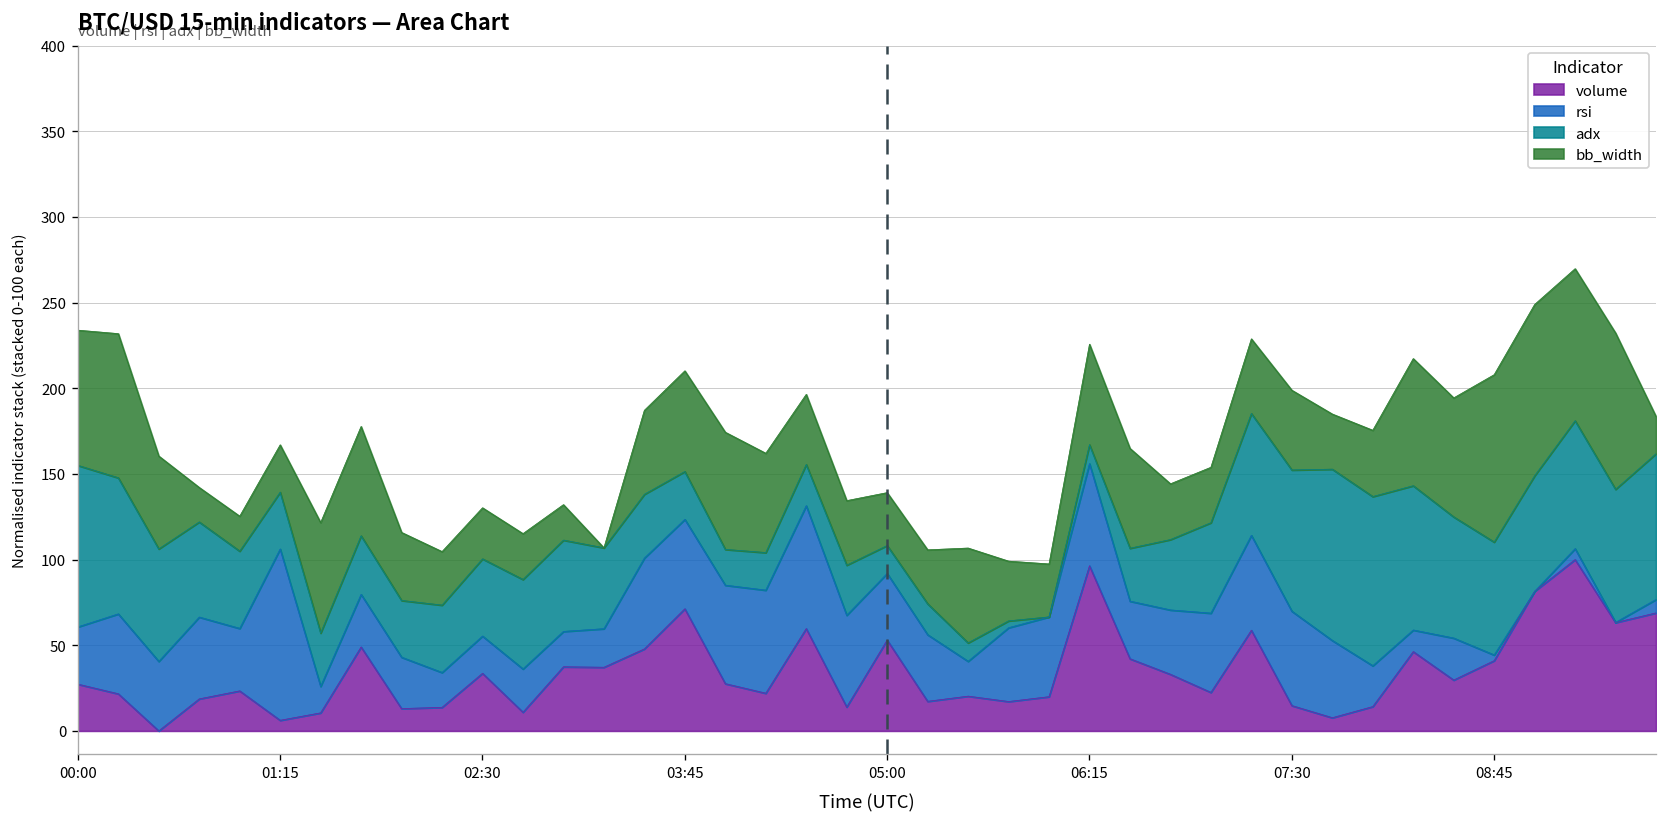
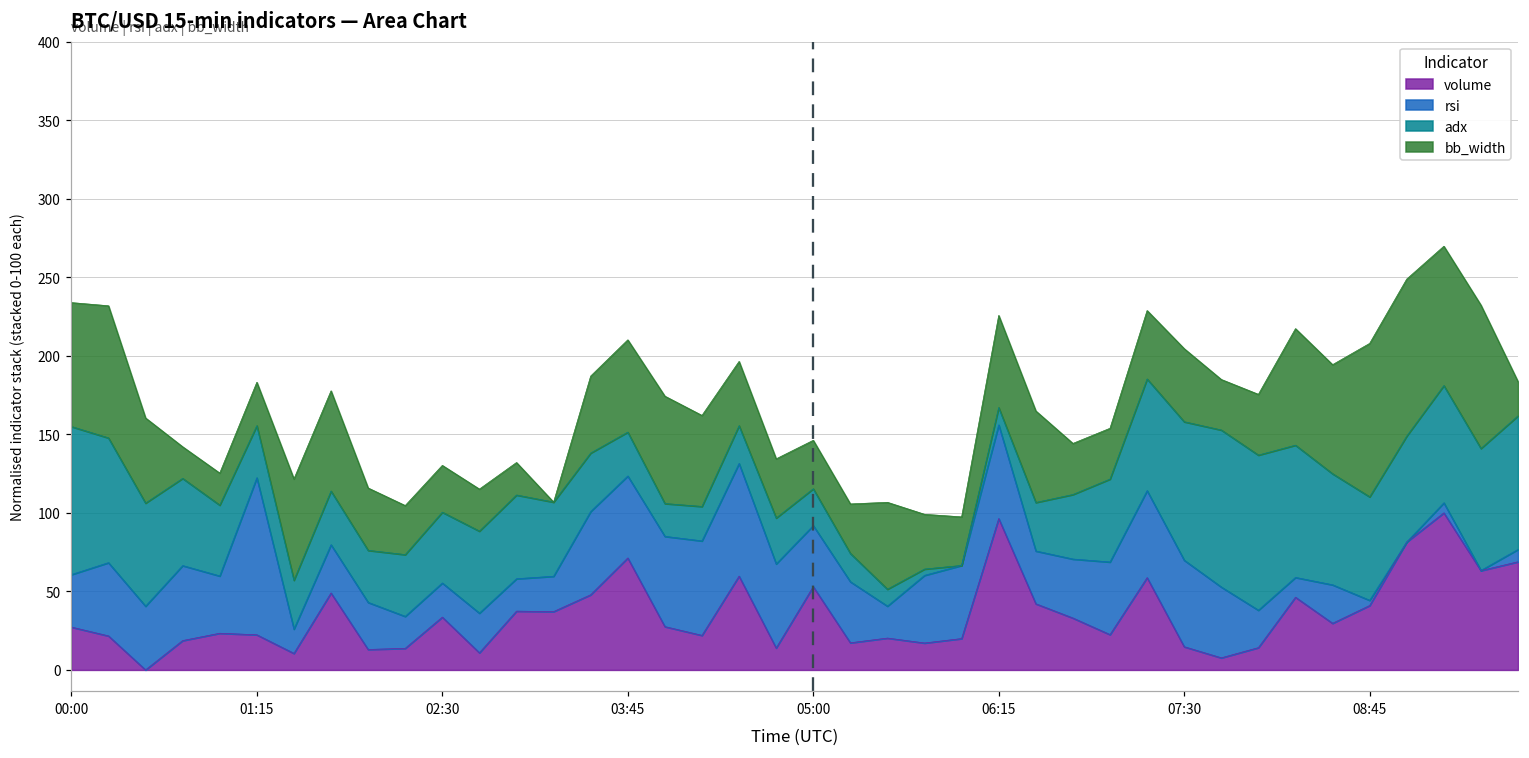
  {
    "volume": {
      "00:00": 27,
-     "01:15": 6,
+     "01:15": 22,
      "02:30": 34,
      "03:45": 71,
      "05:00": 53,
      "06:15": 96,
      "07:30": 15,
      "08:45": 41
    },
    "rsi": {
      "00:00": 33,
      "01:15": 100,
      "02:30": 22,
      "03:45": 52,
      "05:00": 39,
      "06:15": 60,
      "07:30": 55,
      "08:45": 3
    },
    "adx": {
      "00:00": 94,
      "01:15": 33,
      "02:30": 45,
      "03:45": 28,
-     "05:00": 16,
+     "05:00": 23,
      "06:15": 11,
-     "07:30": 82,
+     "07:30": 88,
      "08:45": 66
    },
    "bb_width": {
      "00:00": 79,
      "01:15": 28,
      "02:30": 30,
      "03:45": 59,
      "05:00": 31,
      "06:15": 59,
      "07:30": 47,
      "08:45": 98
    }
  }
